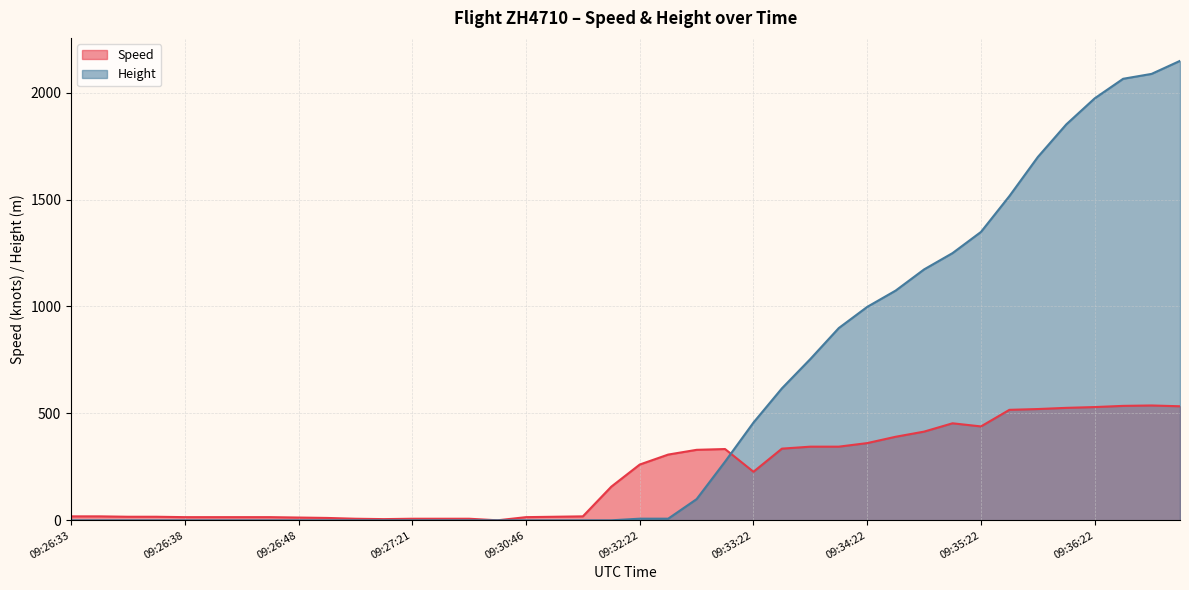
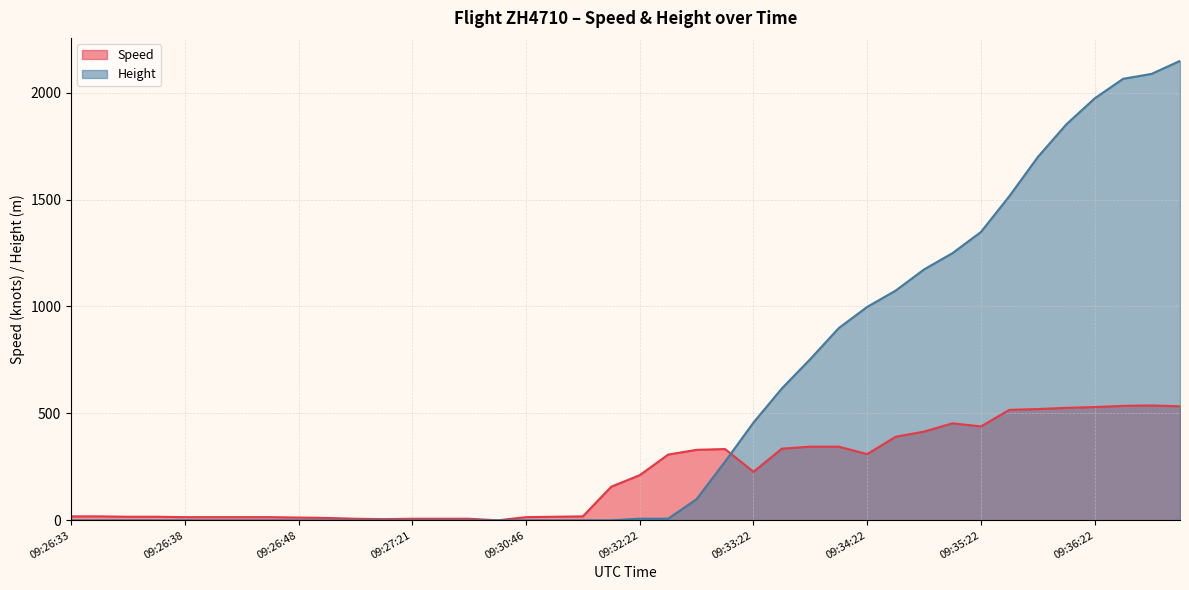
  {
    "Speed": {
      "09:26:48": 10,
      "09:30:46": 10,
-     "09:32:22": 260,
+     "09:32:22": 210,
      "09:33:22": 230,
-     "09:34:22": 360,
+     "09:34:22": 310,
      "09:35:22": 440,
      "09:36:22": 530
    },
    "Height": {
      "09:26:48": 0,
      "09:30:46": 0,
      "09:32:22": 10,
      "09:33:22": 460,
      "09:34:22": 1000,
      "09:35:22": 1350,
      "09:36:22": 1970
    }
  }
